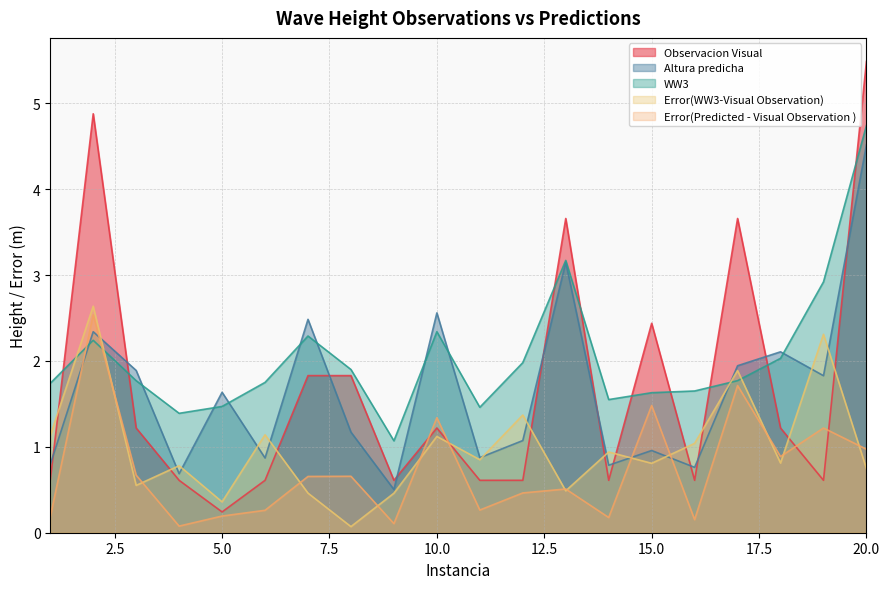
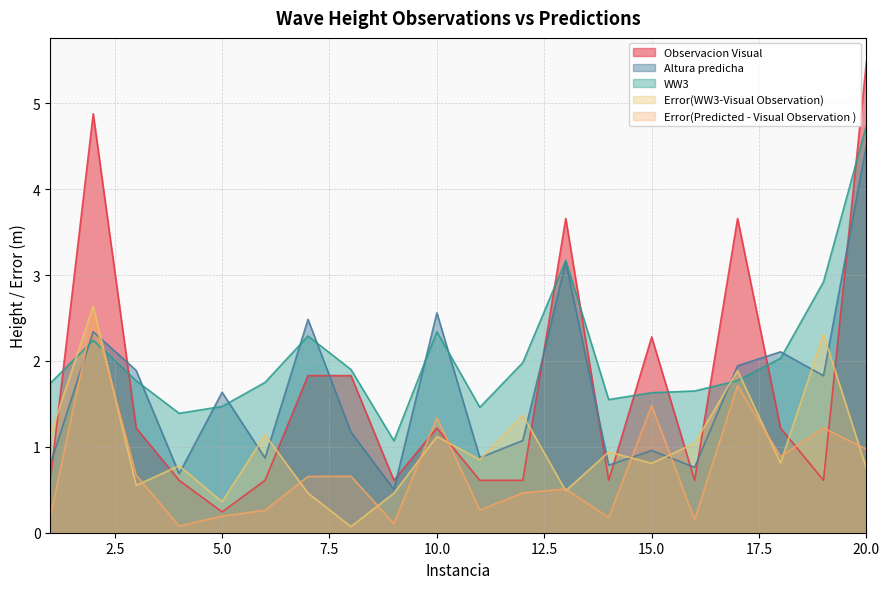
  {
    "Observacion Visual": {
      "5.0": 0.2,
      "10.0": 1.2,
-     "15.0": 2.4,
+     "15.0": 2.3,
      "20.0": 5.5
    }
  }
